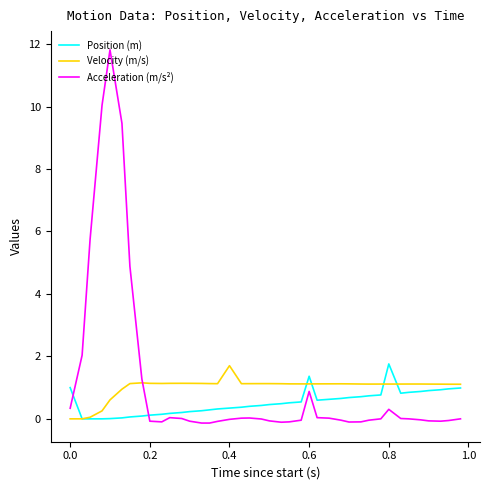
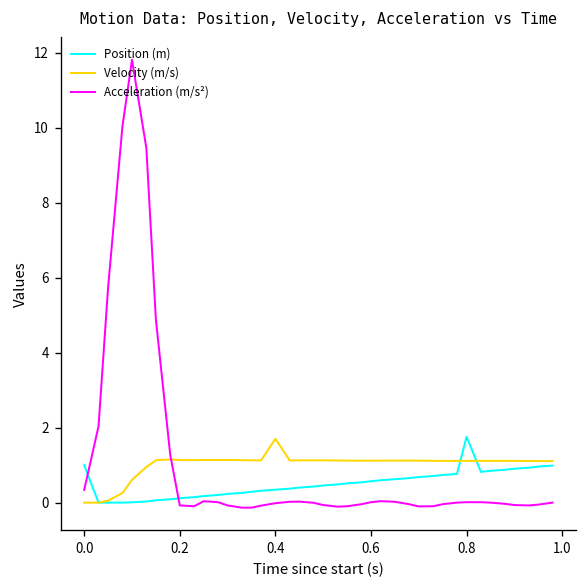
  {
    "Position (m)": {
      "0.0": 1.0,
      "0.2": 0.1,
      "0.4": 0.3,
-     "0.6": 1.4,
+     "0.6": 0.6,
      "0.8": 1.8
    },
    "Velocity (m/s)": {
      "0.0": 0.0,
      "0.2": 1.1,
      "0.4": 1.7,
      "0.6": 1.1,
      "0.8": 1.1
    },
    "Acceleration (m/s²)": {
      "0.0": 0.3,
      "0.2": -0.1,
      "0.4": 0.0,
-     "0.6": 0.9,
-     "0.8": 0.3
+     "0.6": 0.0,
+     "0.8": 0.0
    }
  }
